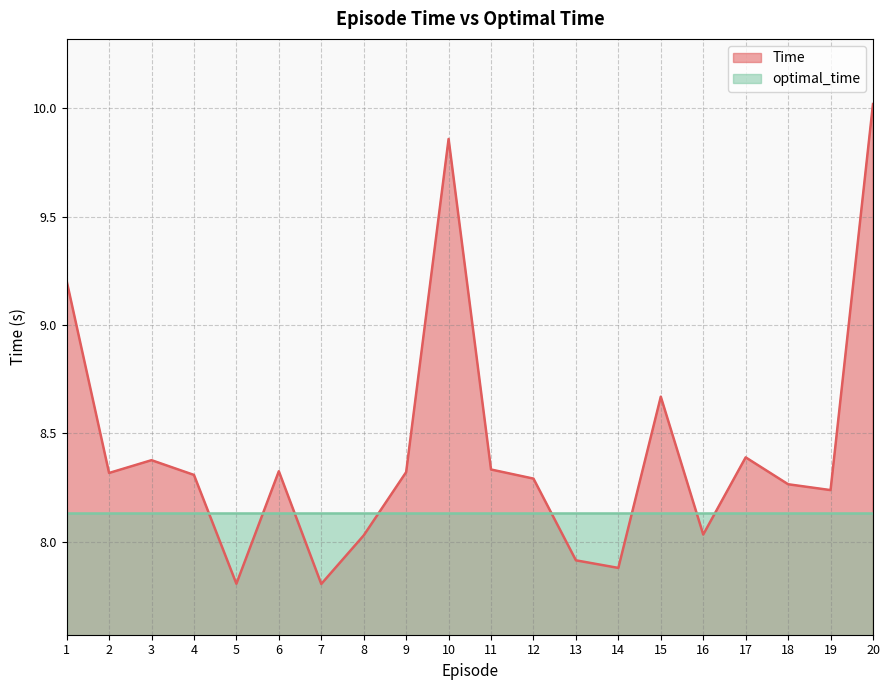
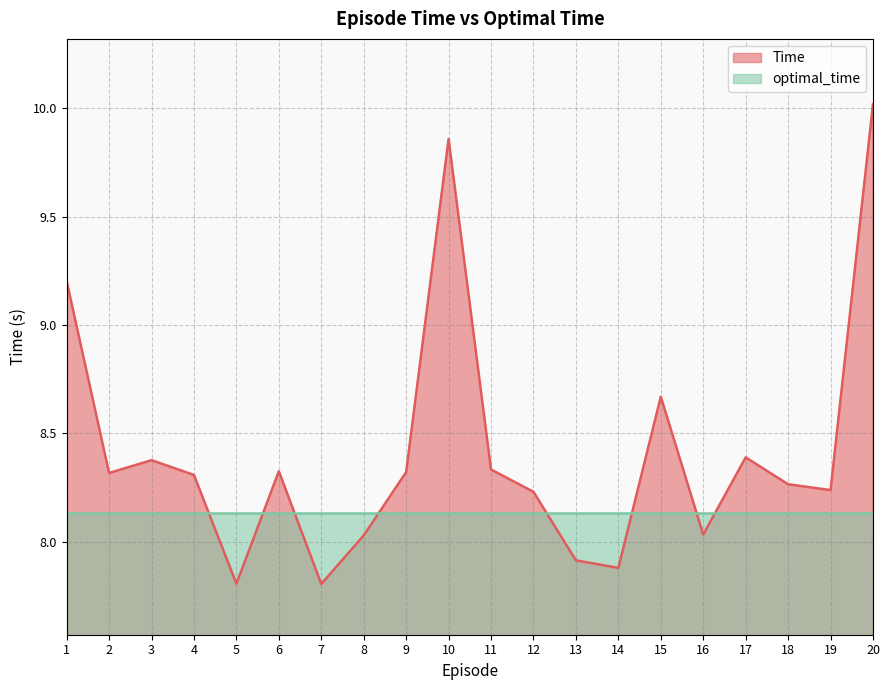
  {
    "Time": {
      "1": 9.20,
      "2": 8.32,
      "3": 8.38,
      "4": 8.31,
      "5": 7.81,
      "6": 8.33,
      "7": 7.81,
      "8": 8.03,
      "9": 8.32,
      "10": 9.86,
      "11": 8.33,
-     "12": 8.29,
+     "12": 8.23,
      "13": 7.91,
      "14": 7.88,
      "15": 8.67,
      "16": 8.03,
      "17": 8.39,
      "18": 8.27,
      "19": 8.24,
      "20": 10.02
    },
    "optimal_time": {
      "1": 8.13,
      "2": 8.13,
      "3": 8.13,
      "4": 8.13,
      "5": 8.13,
      "6": 8.13,
      "7": 8.13,
      "8": 8.13,
      "9": 8.13,
      "10": 8.13,
      "11": 8.13,
      "12": 8.13,
      "13": 8.13,
      "14": 8.13,
      "15": 8.13,
      "16": 8.13,
      "17": 8.13,
      "18": 8.13,
      "19": 8.13,
      "20": 8.13
    }
  }
